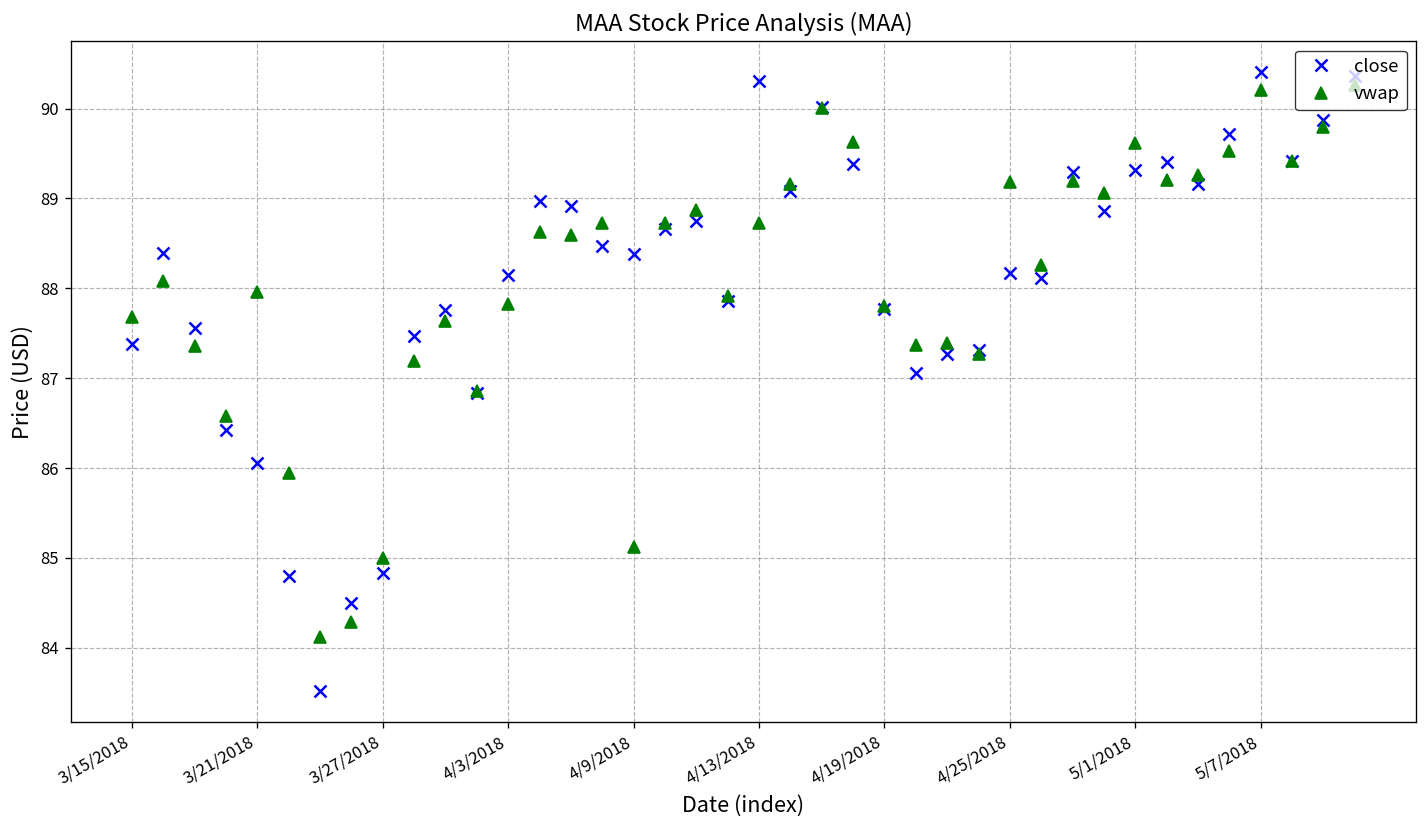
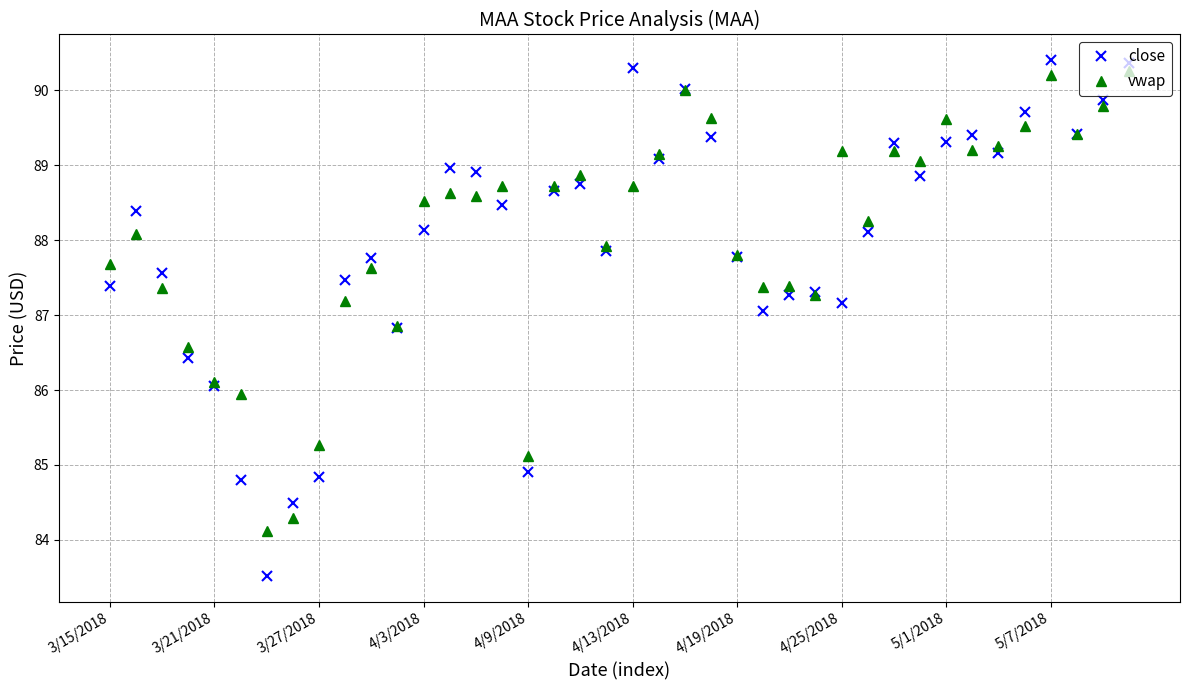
  {
    "close": {
      "3/15/2018": 87.4,
      "3/21/2018": 86.1,
      "3/27/2018": 84.8,
      "4/3/2018": 88.1,
-     "4/9/2018": 88.4,
+     "4/9/2018": 84.9,
      "4/13/2018": 90.3,
      "4/19/2018": 87.8,
-     "4/25/2018": 88.2,
+     "4/25/2018": 87.2,
      "5/1/2018": 89.3,
      "5/7/2018": 90.4
    },
    "vwap": {
      "3/15/2018": 87.7,
-     "3/21/2018": 88.0,
-     "3/27/2018": 85.0,
-     "4/3/2018": 87.8,
+     "3/21/2018": 86.1,
+     "3/27/2018": 85.3,
+     "4/3/2018": 88.5,
      "4/9/2018": 85.1,
      "4/13/2018": 88.7,
      "4/19/2018": 87.8,
      "4/25/2018": 89.2,
      "5/1/2018": 89.6,
      "5/7/2018": 90.2
    }
  }
